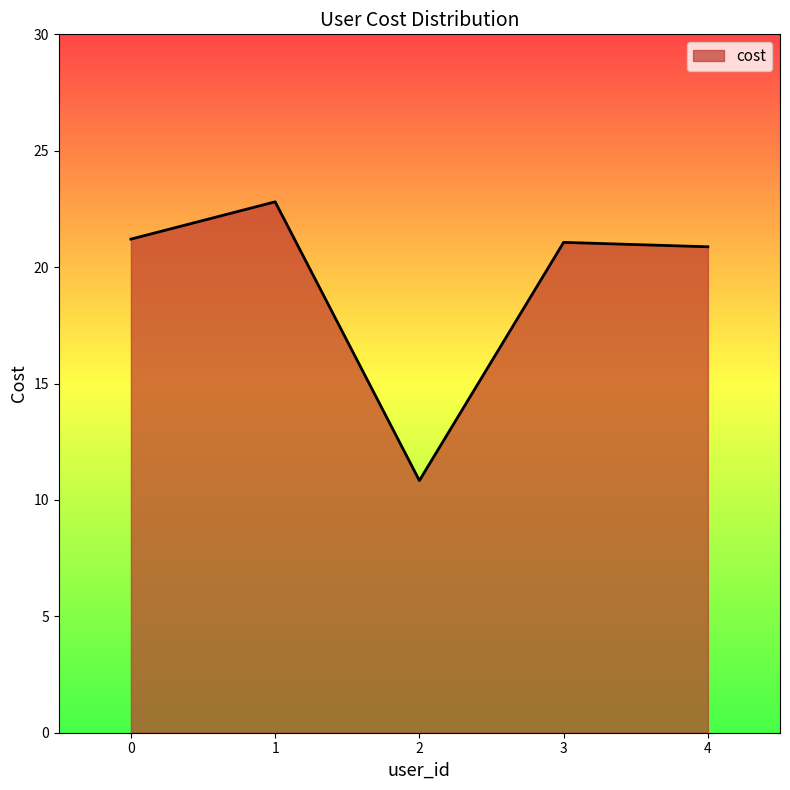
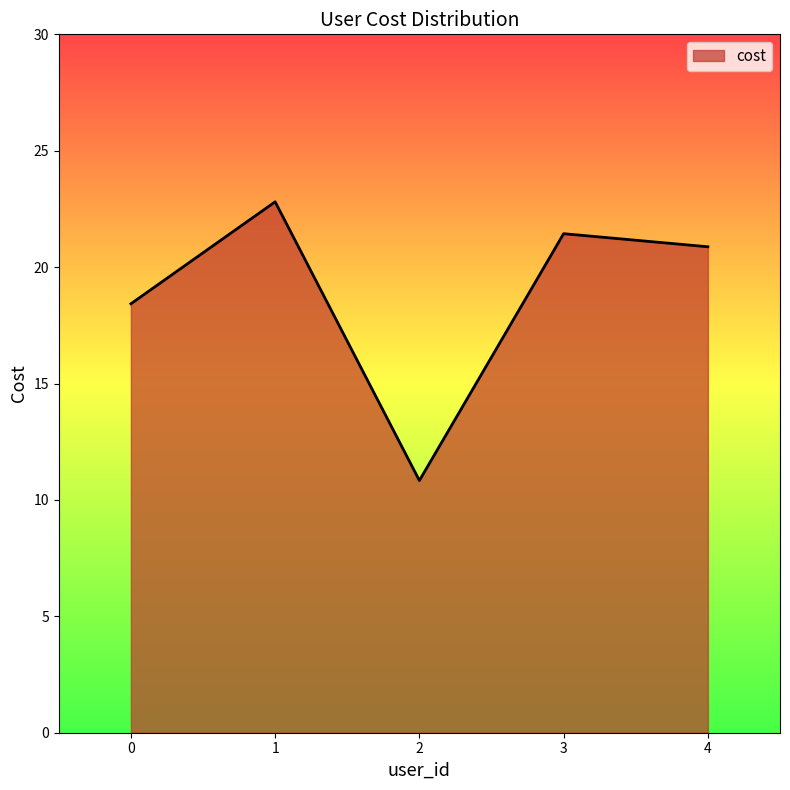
  {
-   "0": 21.2,
+   "0": 18.4,
    "1": 22.8,
    "2": 10.8,
-   "3": 21.1,
+   "3": 21.4,
    "4": 20.9
  }
